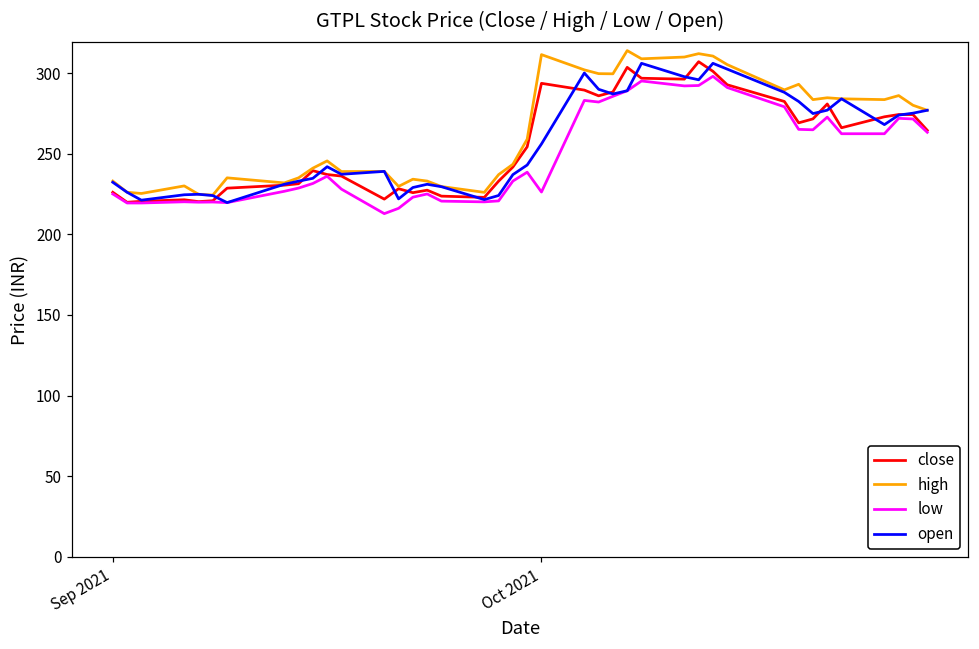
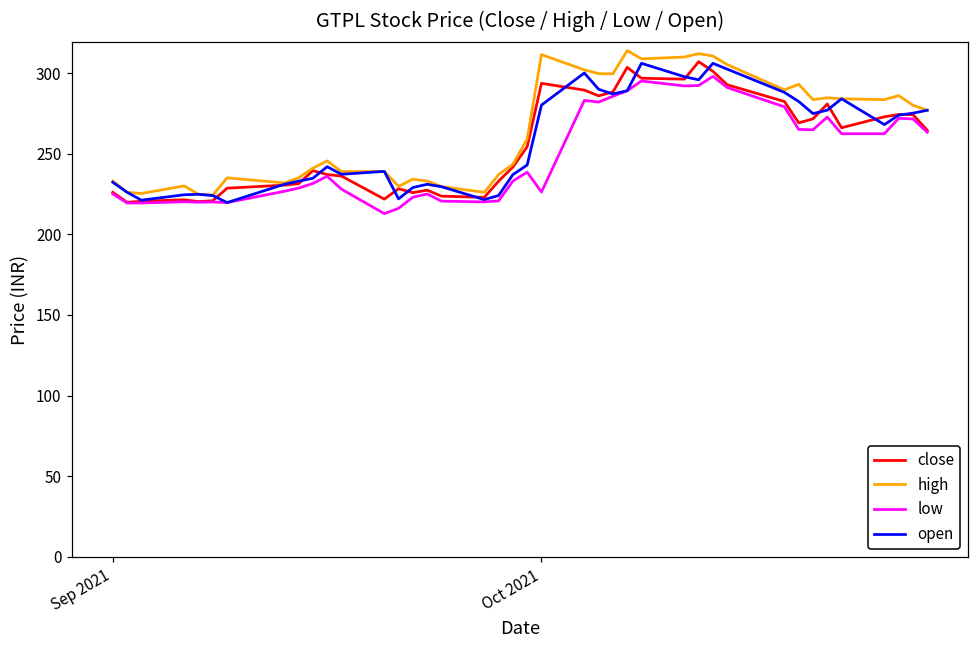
  {
    "close": {
      "Oct 2021": 294
    },
    "high": {
      "Oct 2021": 311
    },
    "low": {
      "Oct 2021": 226
    },
    "open": {
-     "Oct 2021": 256
+     "Oct 2021": 280
    }
  }
